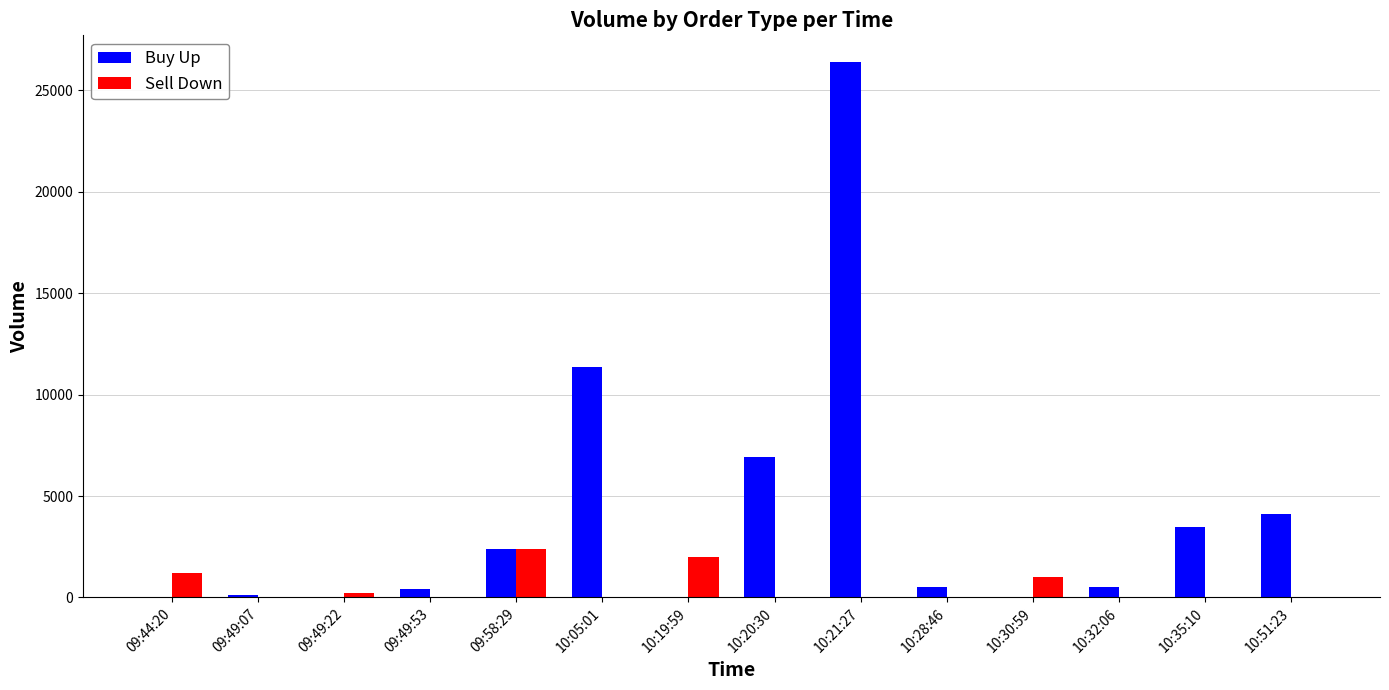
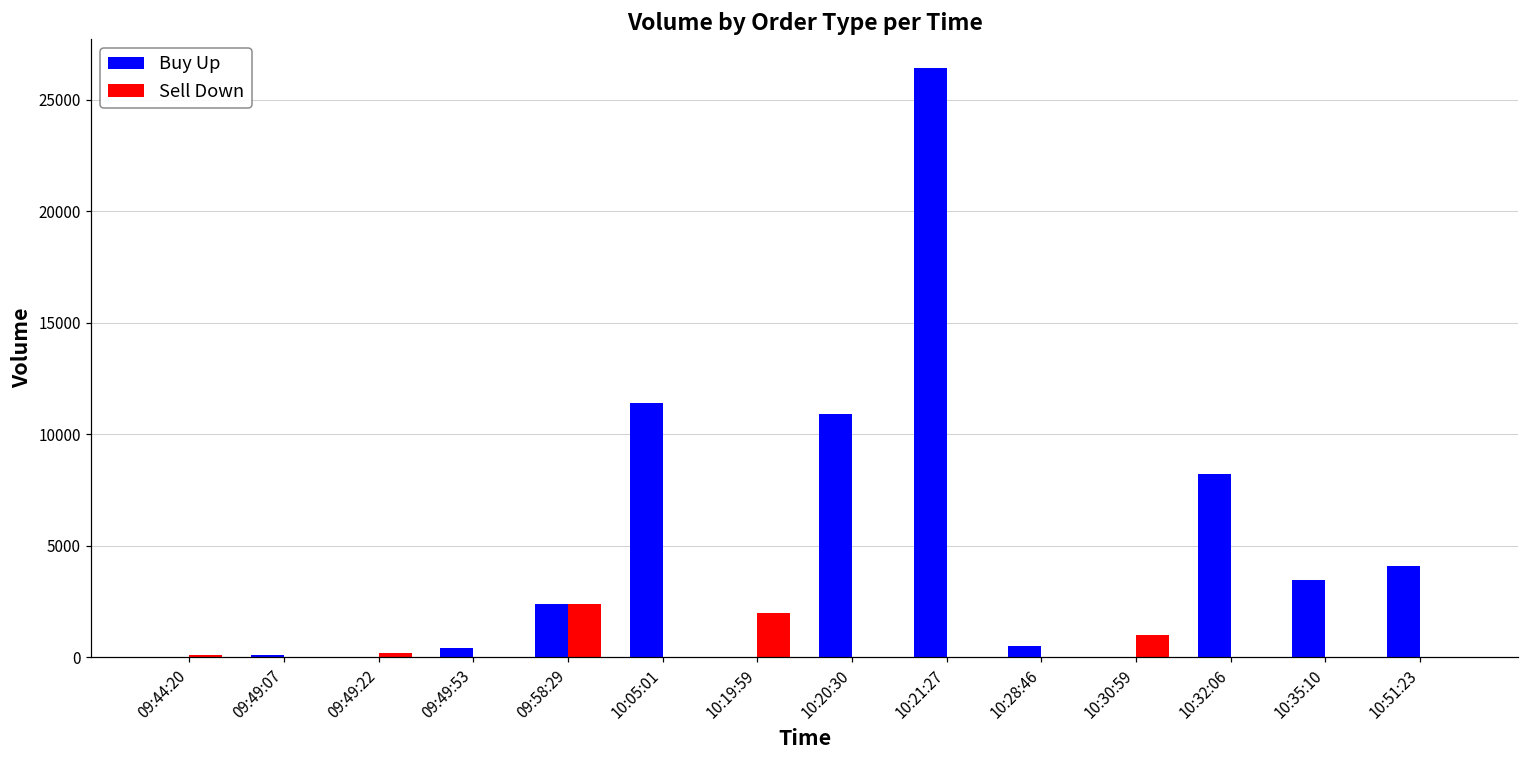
  {
    "Buy Up": {
      "09:44:20": 0,
      "09:49:22": 0,
      "09:49:53": 400,
      "09:58:29": 2400,
      "10:05:01": 11400,
      "10:19:59": 0,
-     "10:20:30": 6900,
+     "10:20:30": 10900,
      "10:21:27": 26400,
      "10:28:46": 500,
      "10:30:59": 0,
-     "10:32:06": 500,
+     "10:32:06": 8200,
      "10:35:10": 3500,
      "10:51:23": 4100
    },
    "Sell Down": {
-     "09:44:20": 1200,
+     "09:44:20": 100,
      "09:49:07": 0,
      "09:49:22": 200,
      "09:49:53": 0,
      "09:58:29": 2400,
      "10:05:01": 0,
      "10:19:59": 2000,
      "10:20:30": 0,
      "10:21:27": 0,
      "10:28:46": 0,
      "10:30:59": 1000,
      "10:32:06": 0,
      "10:35:10": 0,
      "10:51:23": 0
    }
  }
